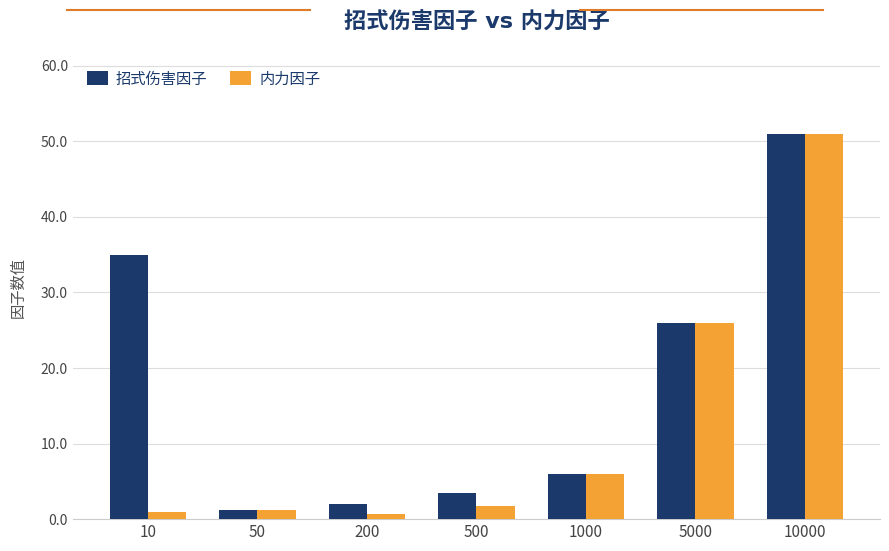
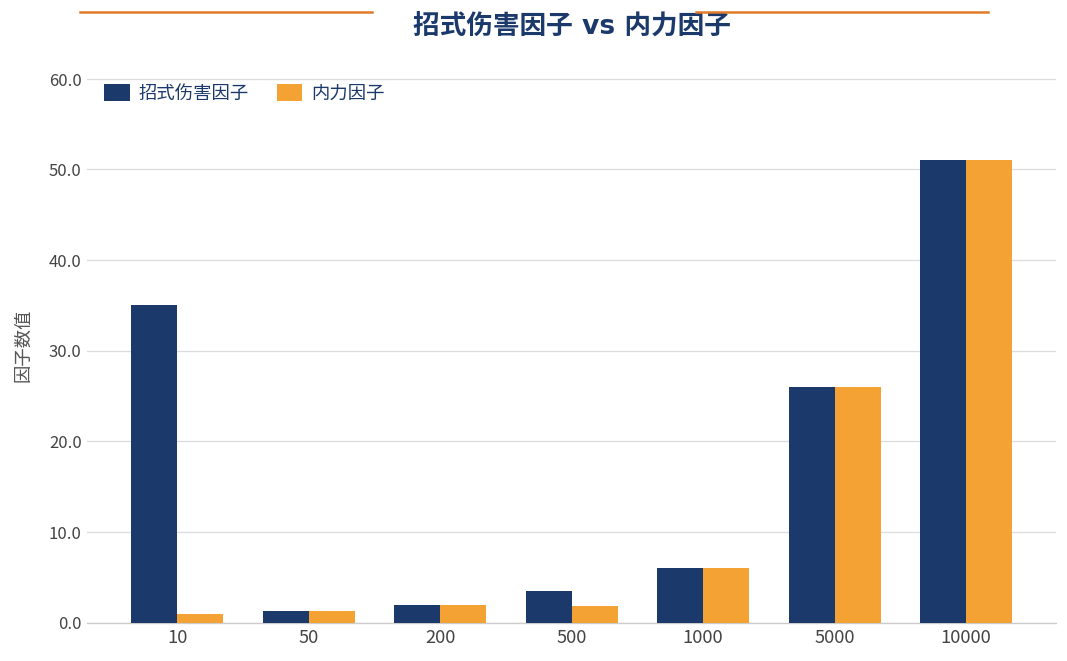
  {
    "招式伤害因子": {
      "10": 35,
      "50": 1,
      "200": 2,
      "500": 4,
      "1000": 6,
      "5000": 26,
      "10000": 51
    },
    "内力因子": {
      "10": 1,
      "50": 1,
-     "200": 1,
+     "200": 2,
      "500": 2,
      "1000": 6,
      "5000": 26,
      "10000": 51
    }
  }
